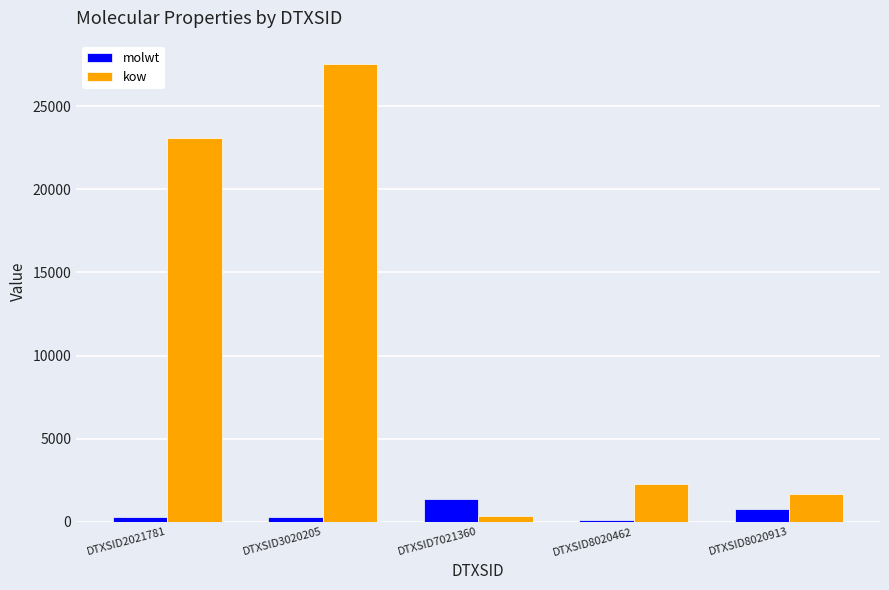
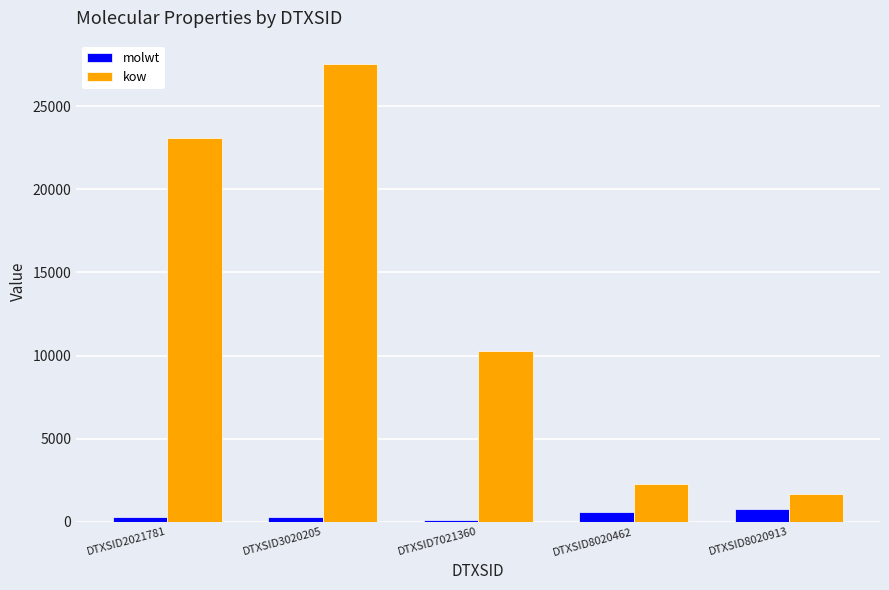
  {
    "molwt": {
      "DTXSID2021781": 300,
      "DTXSID3020205": 300,
-     "DTXSID7021360": 1400,
-     "DTXSID8020462": 100,
+     "DTXSID7021360": 100,
+     "DTXSID8020462": 600,
      "DTXSID8020913": 700
    },
    "kow": {
      "DTXSID2021781": 23100,
      "DTXSID3020205": 27600,
-     "DTXSID7021360": 400,
+     "DTXSID7021360": 10300,
      "DTXSID8020462": 2300,
      "DTXSID8020913": 1700
    }
  }
